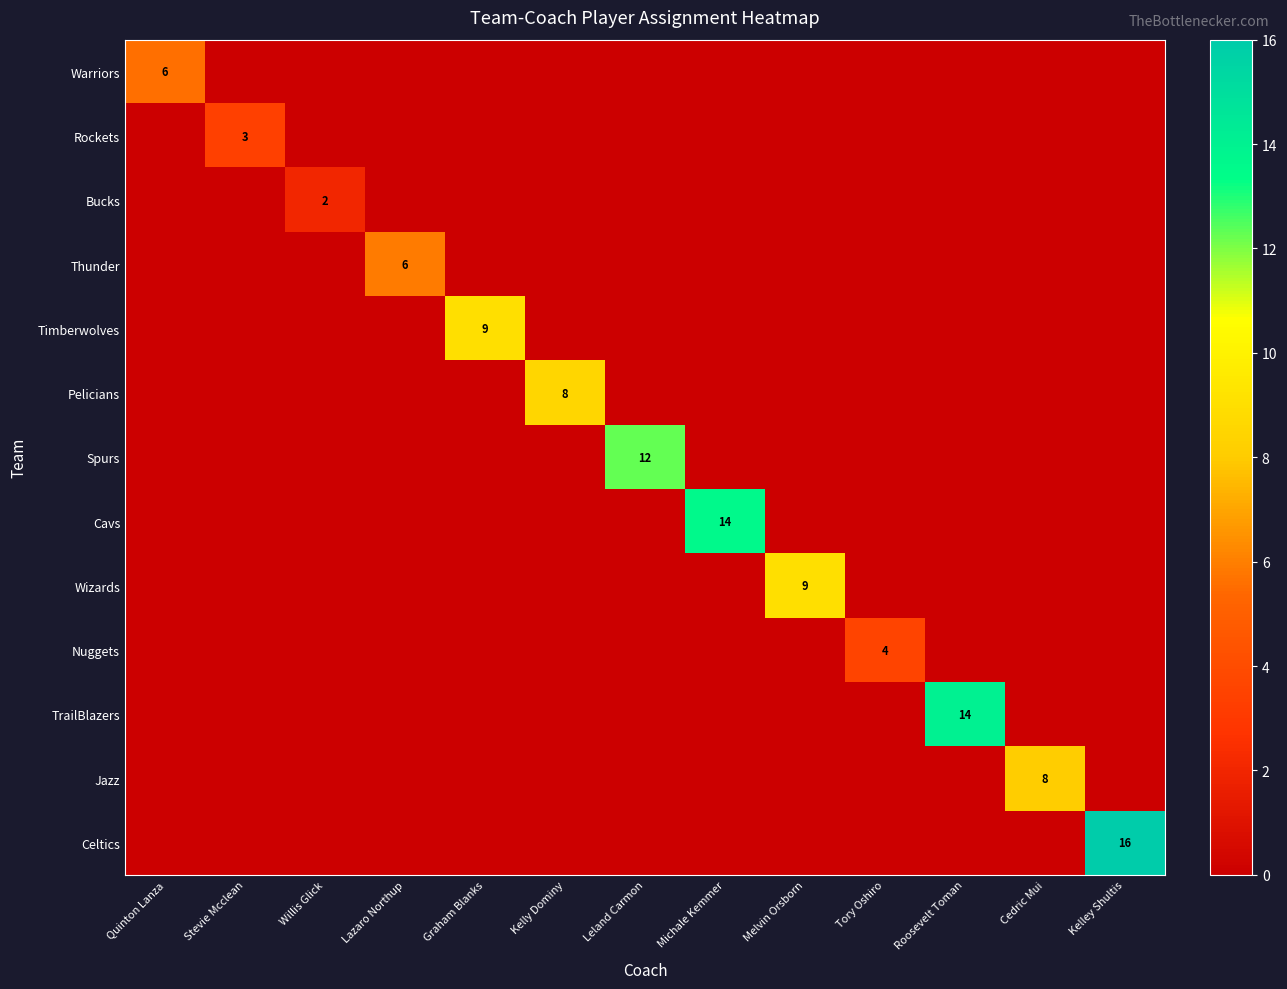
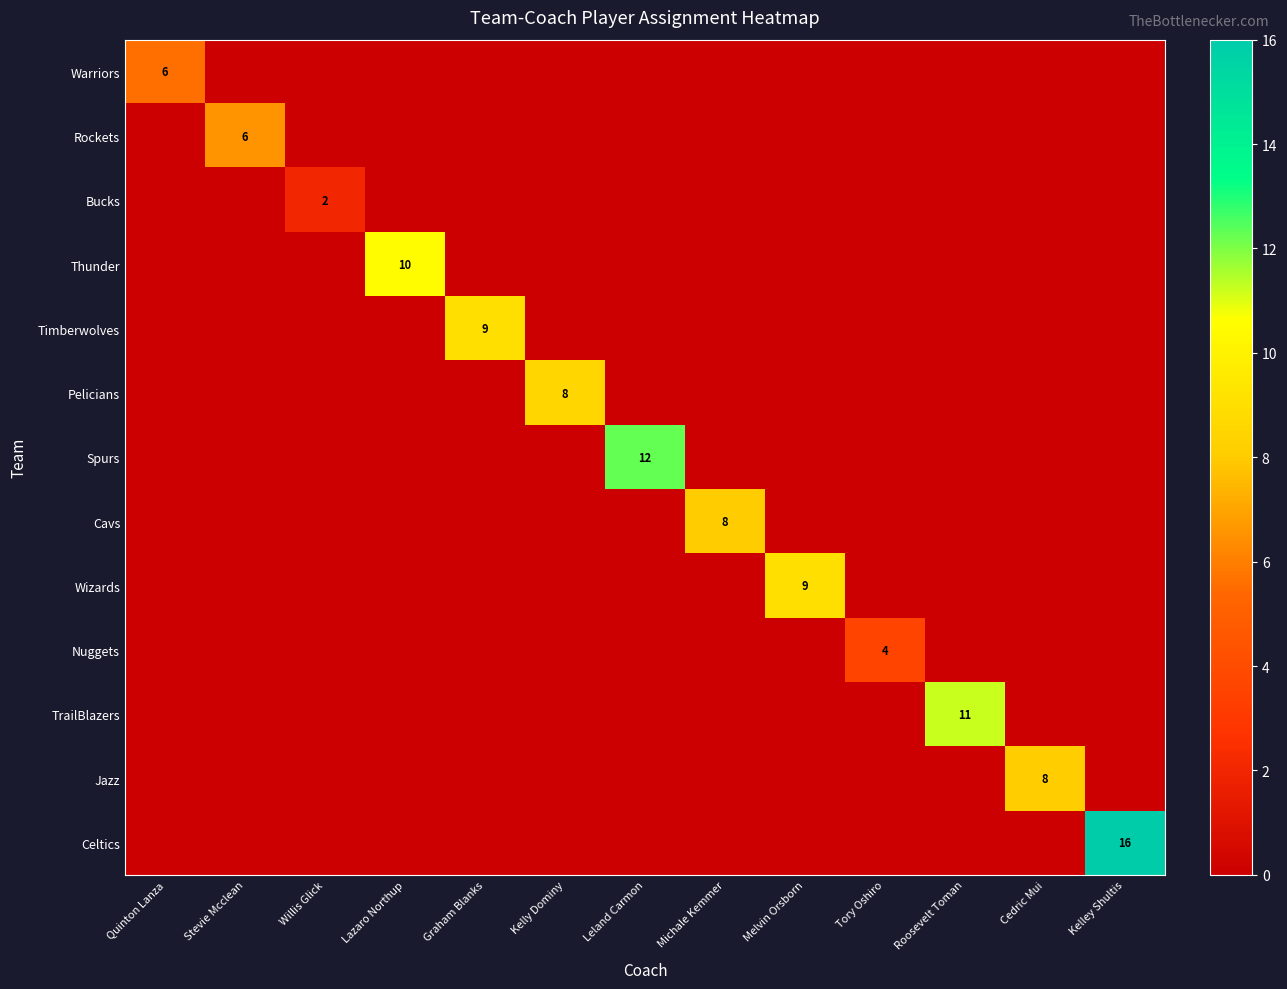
  {
    "Warriors": {
      "Quinton Lanza": 6
    },
    "Rockets": {
-     "Stevie Mcclean": 3
+     "Stevie Mcclean": 6
    },
    "Bucks": {
      "Willis Glick": 2
    },
    "Thunder": {
-     "Lazaro Northup": 6
+     "Lazaro Northup": 10
    },
    "Timberwolves": {
      "Graham Blanks": 9
    },
    "Pelicians": {
      "Kelly Dominy": 8
    },
    "Spurs": {
      "Leland Carmon": 12
    },
    "Cavs": {
-     "Michale Kemmer": 14
+     "Michale Kemmer": 8
    },
    "Wizards": {
      "Melvin Orsborn": 9
    },
    "Nuggets": {
      "Tory Oshiro": 4
    },
    "TrailBlazers": {
-     "Roosevelt Toman": 14
+     "Roosevelt Toman": 11
    },
    "Jazz": {
      "Cedric Mui": 8
    },
    "Celtics": {
      "Kelley Shultis": 16
    }
  }
